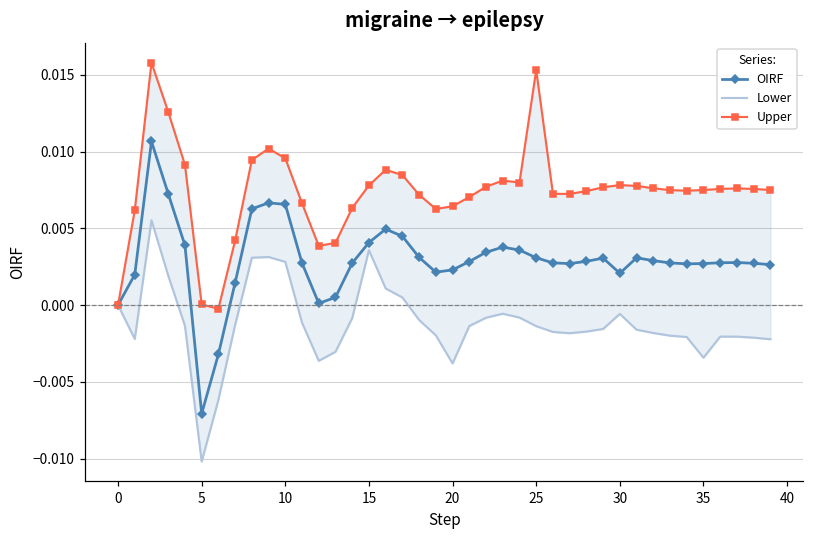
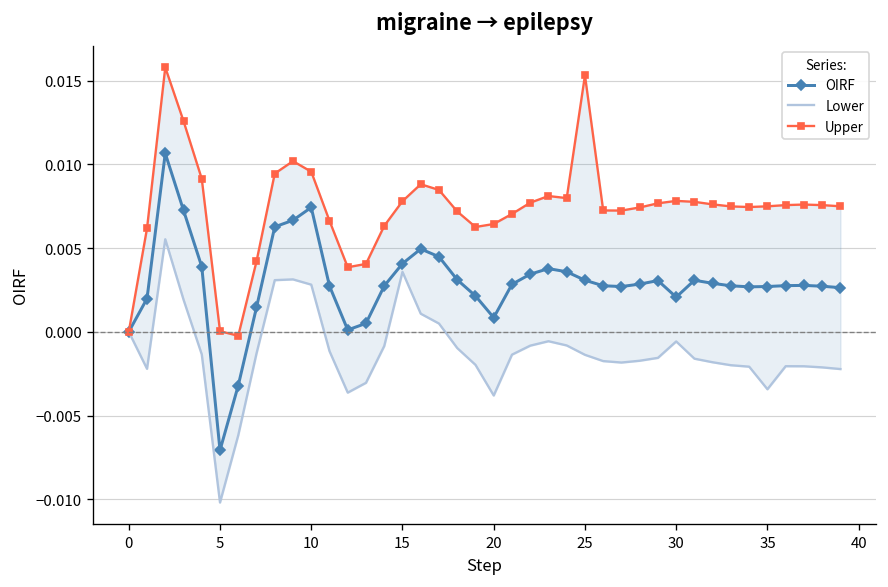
  {
    "OIRF": {
      "5": -0.0071,
-     "10": 0.0066,
+     "10": 0.0074,
      "15": 0.0041,
-     "20": 0.0023,
+     "20": 0.0008,
      "25": 0.0031,
      "30": 0.0021,
      "35": 0.0027
    },
    "Lower": {
      "5": -0.0102,
      "10": 0.0028,
      "15": 0.0036,
      "20": -0.0038,
      "25": -0.0014,
      "30": -0.0006,
      "35": -0.0034
    },
    "Upper": {
      "5": 0.0000,
      "10": 0.0096,
      "15": 0.0078,
      "20": 0.0064,
      "25": 0.0153,
      "30": 0.0078,
      "35": 0.0075
    }
  }
